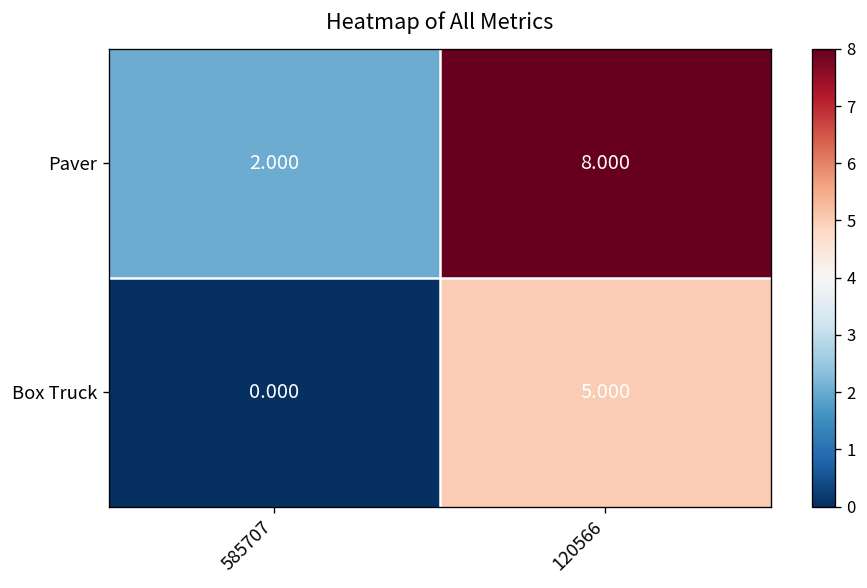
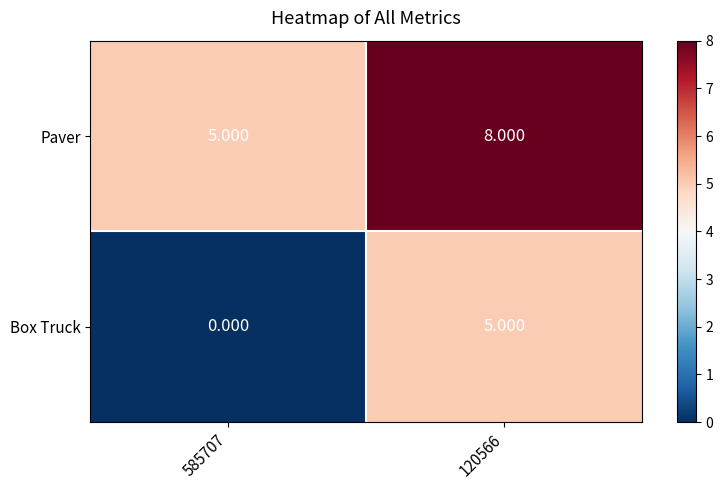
  {
    "Paver": {
-     "585707": 2.000,
+     "585707": 5.000,
      "120566": 8.000
    },
    "Box Truck": {
      "585707": 0.000,
      "120566": 5.000
    }
  }
